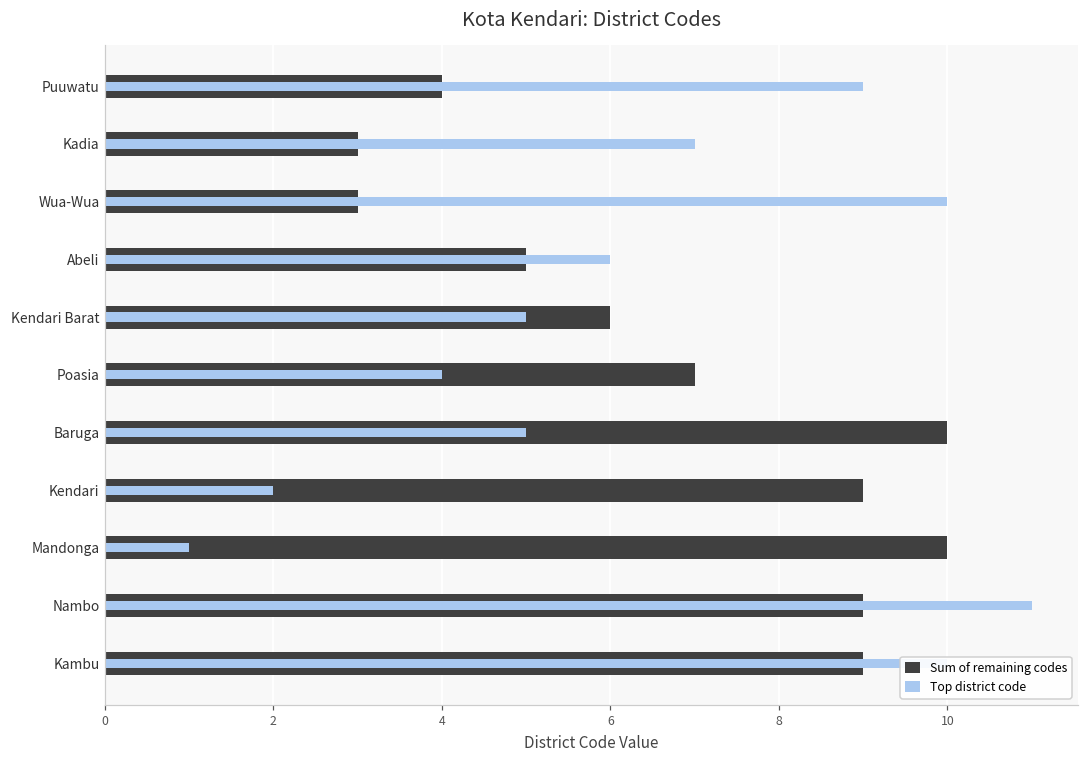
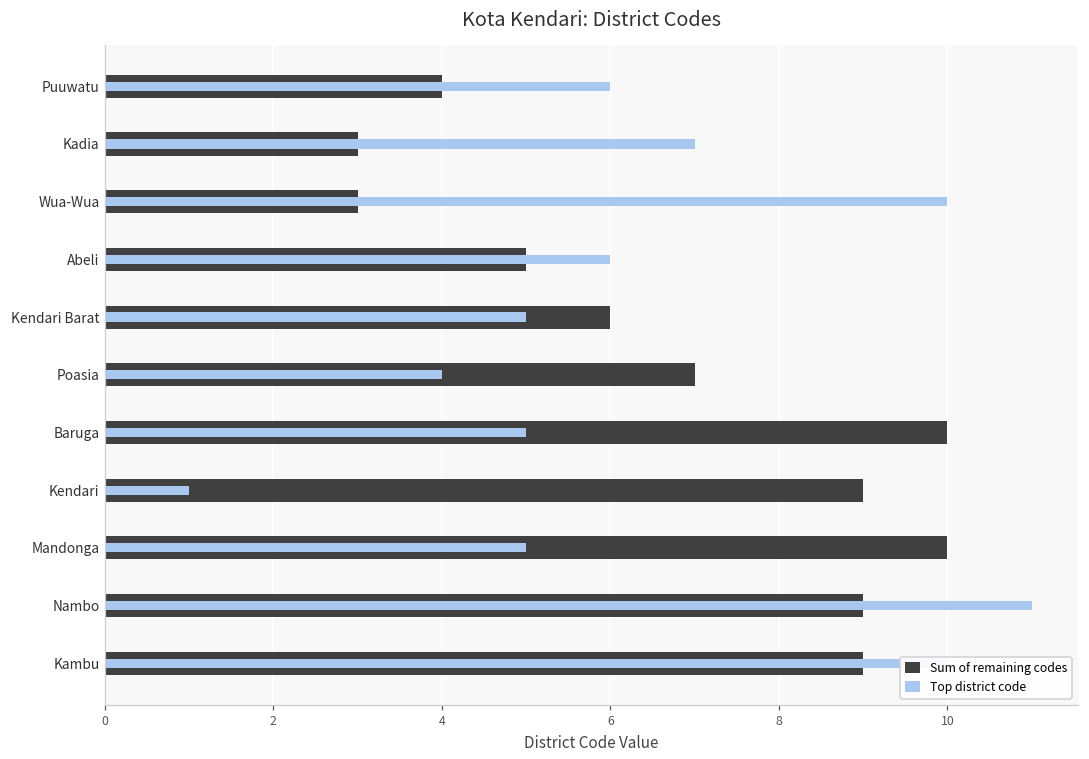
  {
    "Sum of remaining codes": {
      "Kendari Barat": 6,
      "Poasia": 7,
      "Baruga": 10,
      "Kendari": 9,
      "Mandonga": 10
    },
    "Top district code": {
-     "Puuwatu": 9,
+     "Puuwatu": 6,
      "Kadia": 7,
      "Wua-Wua": 10,
      "Abeli": 6,
-     "Kendari": 2,
-     "Mandonga": 1,
+     "Kendari": 1,
+     "Mandonga": 5,
      "Nambo": 11
    }
  }
